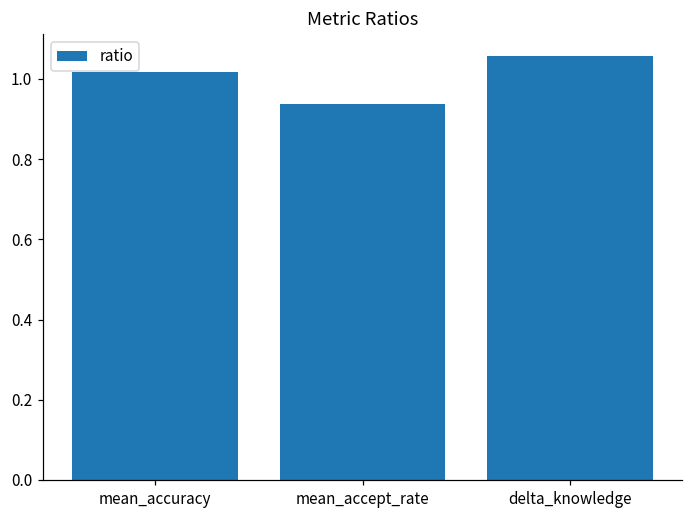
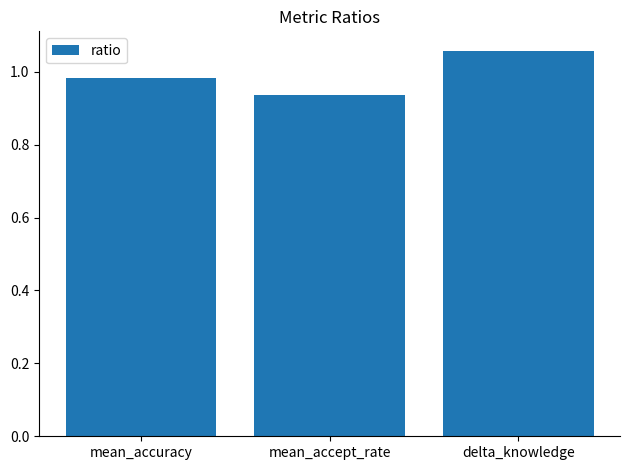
  {
-   "mean_accuracy": 1.02,
+   "mean_accuracy": 0.98,
    "mean_accept_rate": 0.94,
    "delta_knowledge": 1.06
  }
